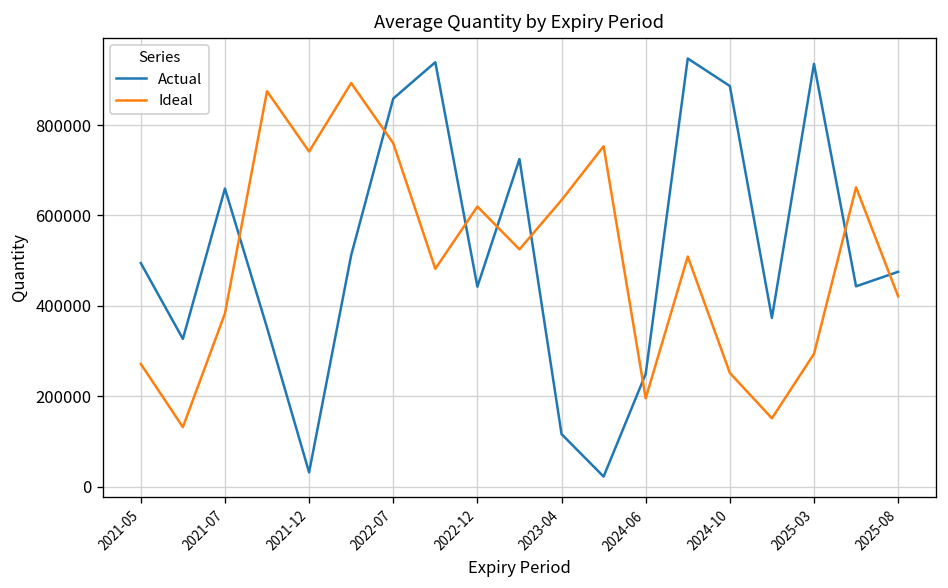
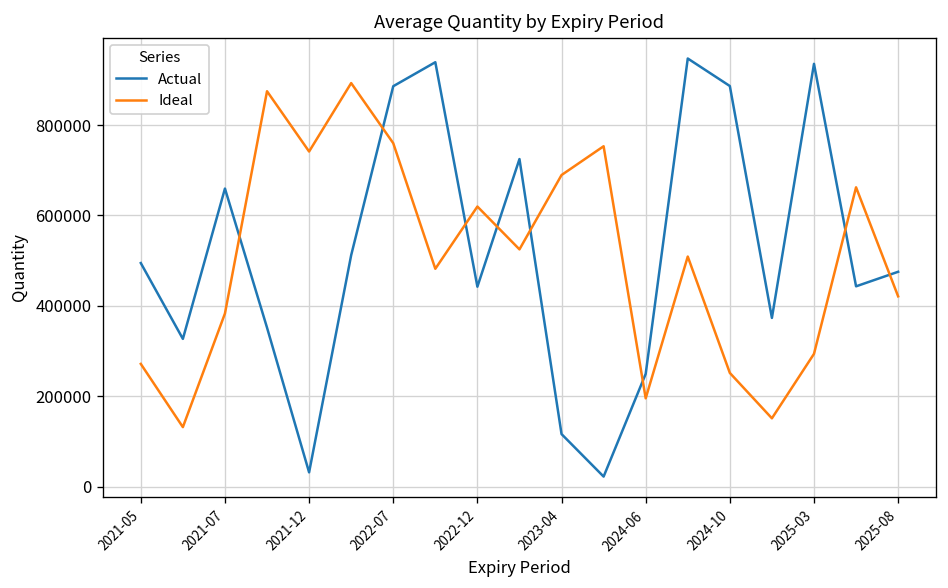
  {
    "Actual": {
      "2021-05": 490000,
      "2021-07": 660000,
      "2021-12": 30000,
-     "2022-07": 860000,
+     "2022-07": 890000,
      "2022-12": 440000,
      "2023-04": 120000,
      "2024-06": 250000,
      "2024-10": 890000,
      "2025-03": 940000,
      "2025-08": 480000
    },
    "Ideal": {
      "2021-05": 270000,
      "2021-07": 380000,
      "2021-12": 740000,
      "2022-07": 760000,
      "2022-12": 620000,
-     "2023-04": 630000,
+     "2023-04": 690000,
      "2024-06": 200000,
      "2024-10": 250000,
      "2025-03": 290000,
      "2025-08": 420000
    }
  }
